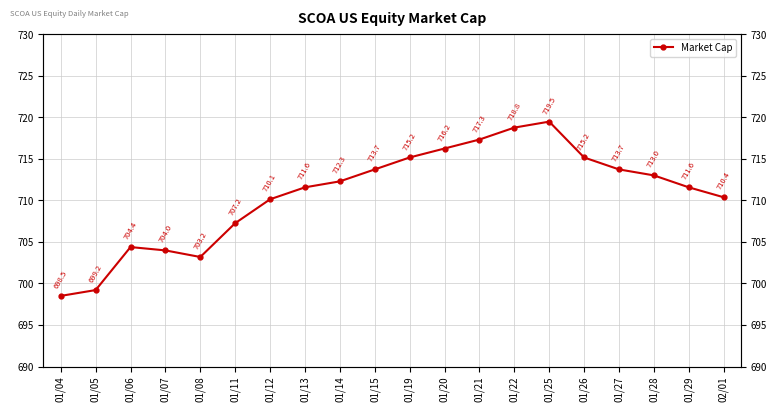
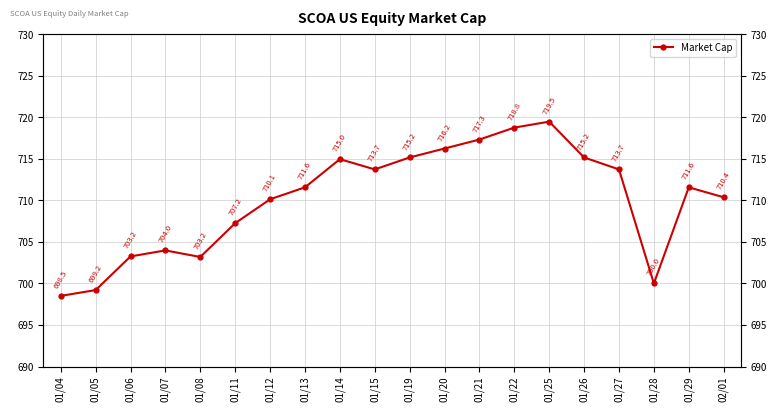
  {
    "01/04": 698.5,
    "01/05": 699.2,
-   "01/06": 704.4,
+   "01/06": 703.2,
    "01/07": 704.0,
    "01/08": 703.2,
    "01/11": 707.2,
    "01/12": 710.1,
    "01/13": 711.6,
-   "01/14": 712.3,
+   "01/14": 715.0,
    "01/15": 713.7,
    "01/19": 715.2,
    "01/20": 716.2,
    "01/21": 717.3,
    "01/22": 718.8,
    "01/25": 719.5,
    "01/26": 715.2,
    "01/27": 713.7,
-   "01/28": 713.0,
+   "01/28": 700.0,
    "01/29": 711.6,
    "02/01": 710.4
  }
